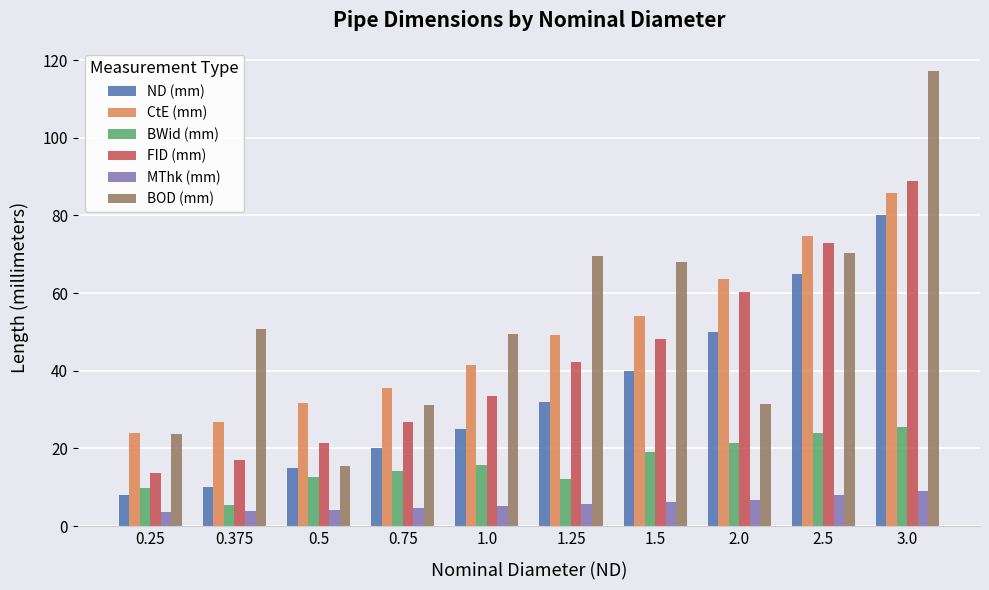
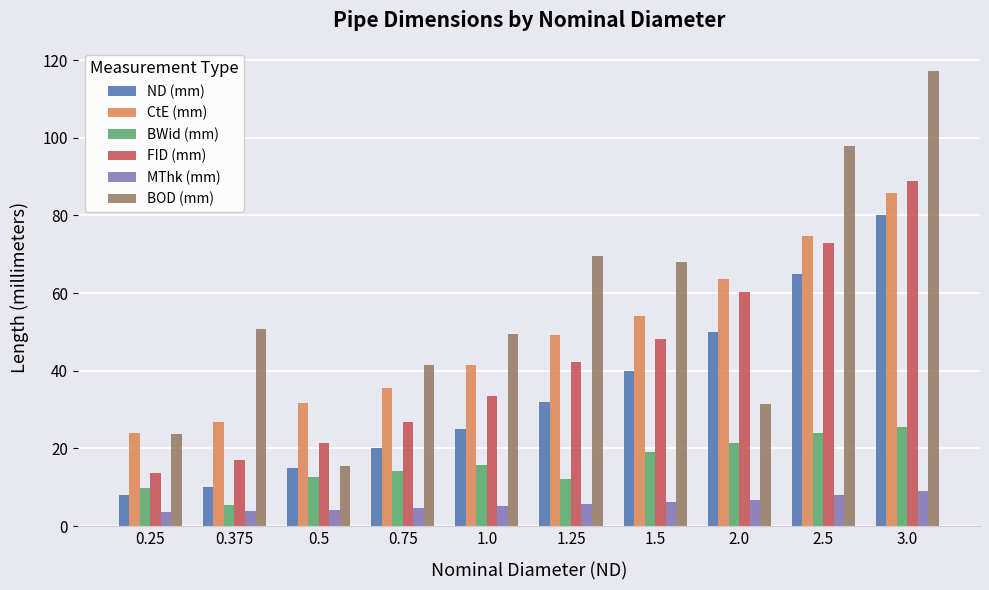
  {
    "BWid (mm)": {
      "0.25": 10,
      "0.375": 6,
      "0.5": 13,
      "0.75": 14,
      "1.0": 16,
      "1.25": 12,
      "1.5": 19,
      "2.0": 21,
      "2.5": 24,
      "3.0": 25
    },
    "BOD (mm)": {
      "0.25": 24,
      "0.375": 51,
      "0.5": 16,
-     "0.75": 31,
+     "0.75": 41,
      "1.0": 50,
      "1.25": 70,
      "1.5": 68,
      "2.0": 32,
-     "2.5": 70,
+     "2.5": 98,
      "3.0": 117
    }
  }
